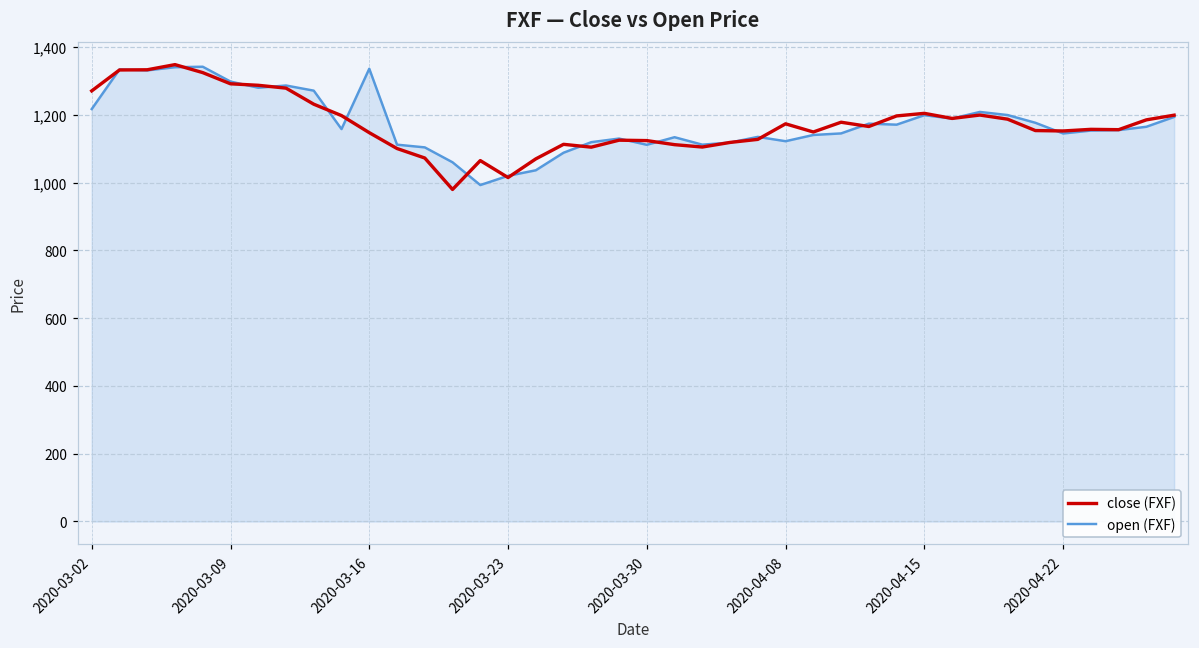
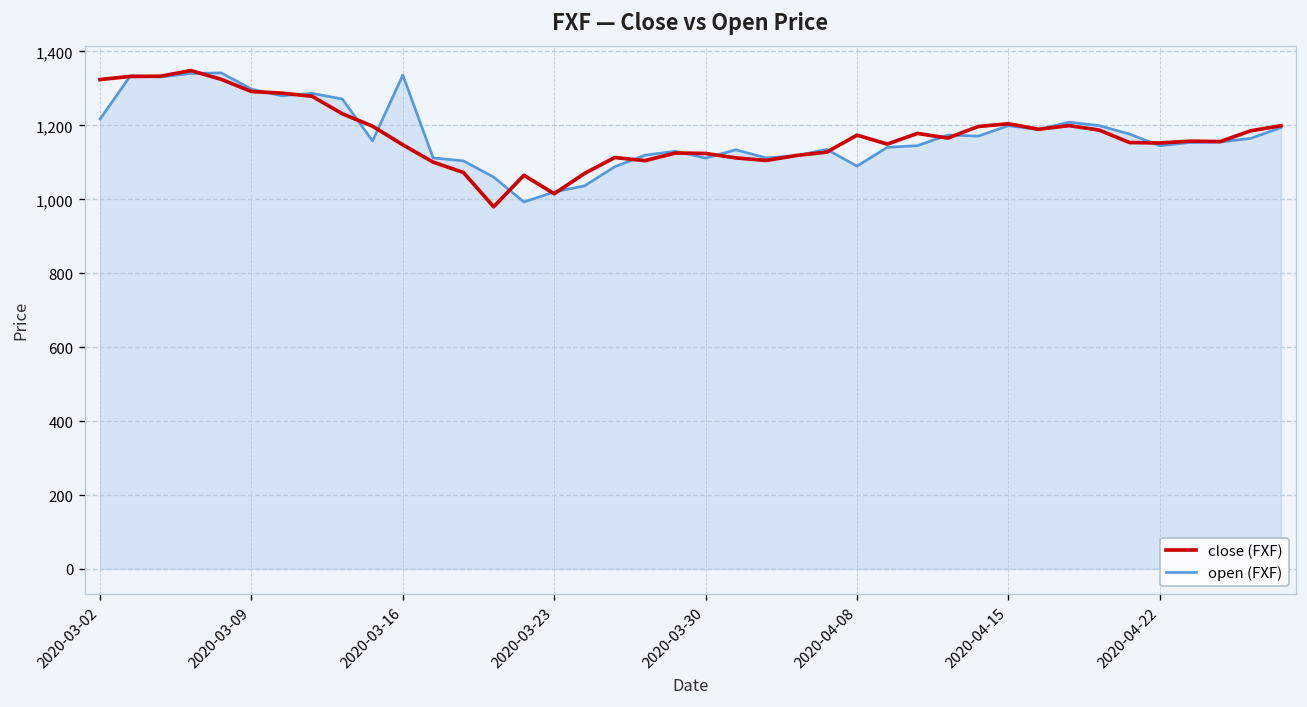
  {
    "close (FXF)": {
-     "2020-03-02": "1,270",
+     "2020-03-02": "1,320",
      "2020-03-16": "1,150",
      "2020-03-30": "1,120",
      "2020-04-08": "1,170"
    },
    "open (FXF)": {
      "2020-03-02": "1,220",
      "2020-03-16": "1,340",
      "2020-03-30": "1,110",
-     "2020-04-08": "1,120"
+     "2020-04-08": "1,090"
    }
  }
